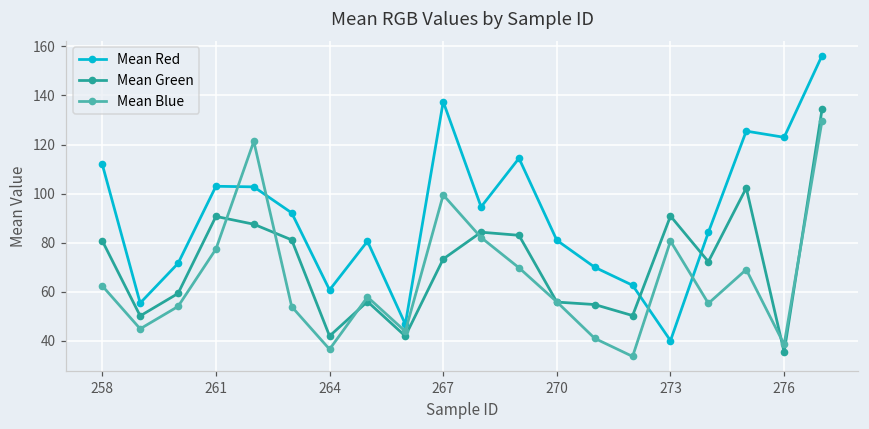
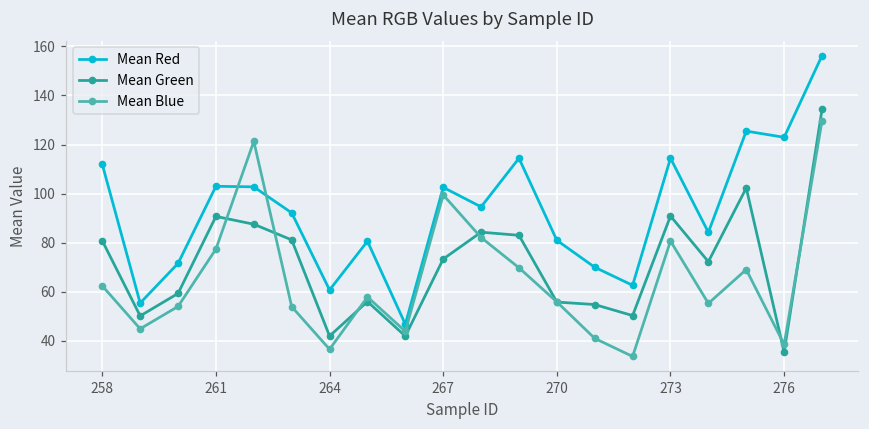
  {
    "Mean Red": {
      "258": 112,
      "261": 103,
      "264": 61,
-     "267": 137,
+     "267": 103,
      "270": 81,
-     "273": 40,
+     "273": 114,
      "276": 123
    }
  }
